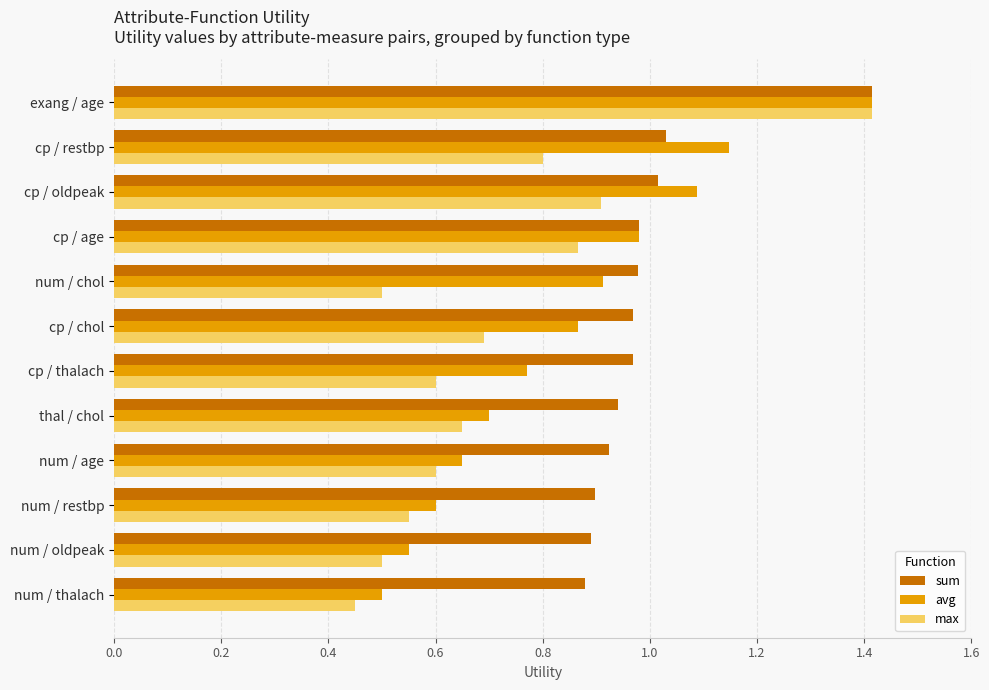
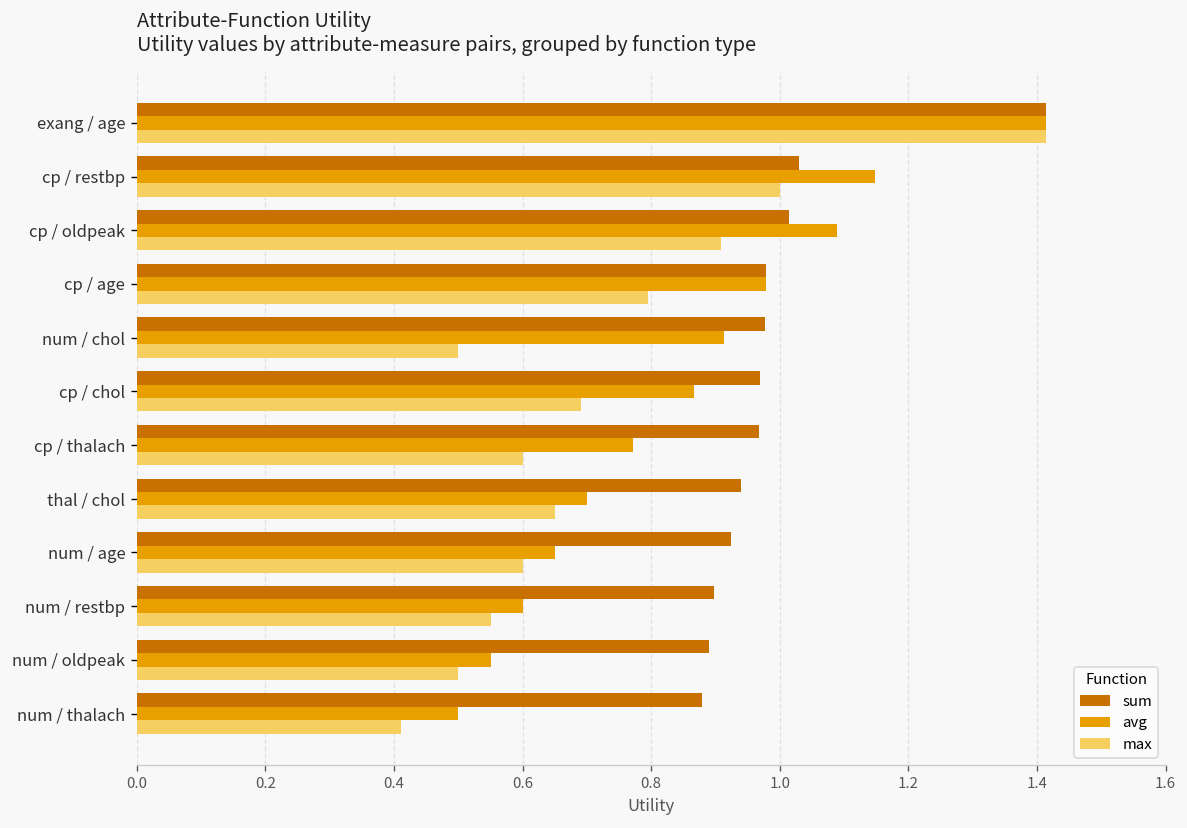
  {
    "max": {
      "exang / age": 1.41,
-     "cp / restbp": 0.8,
+     "cp / restbp": 1.0,
      "cp / oldpeak": 0.91,
-     "cp / age": 0.87,
+     "cp / age": 0.79,
      "num / chol": 0.50,
      "cp / chol": 0.69,
      "cp / thalach": 0.60,
      "thal / chol": 0.65,
      "num / age": 0.60,
      "num / restbp": 0.55,
      "num / oldpeak": 0.50,
-     "num / thalach": 0.45
+     "num / thalach": 0.41
    }
  }
